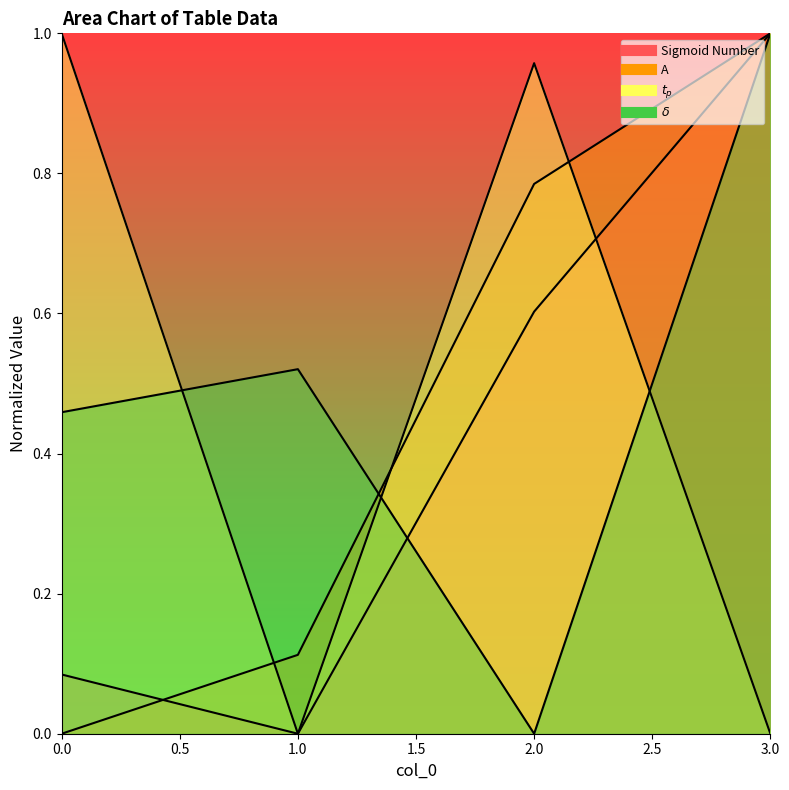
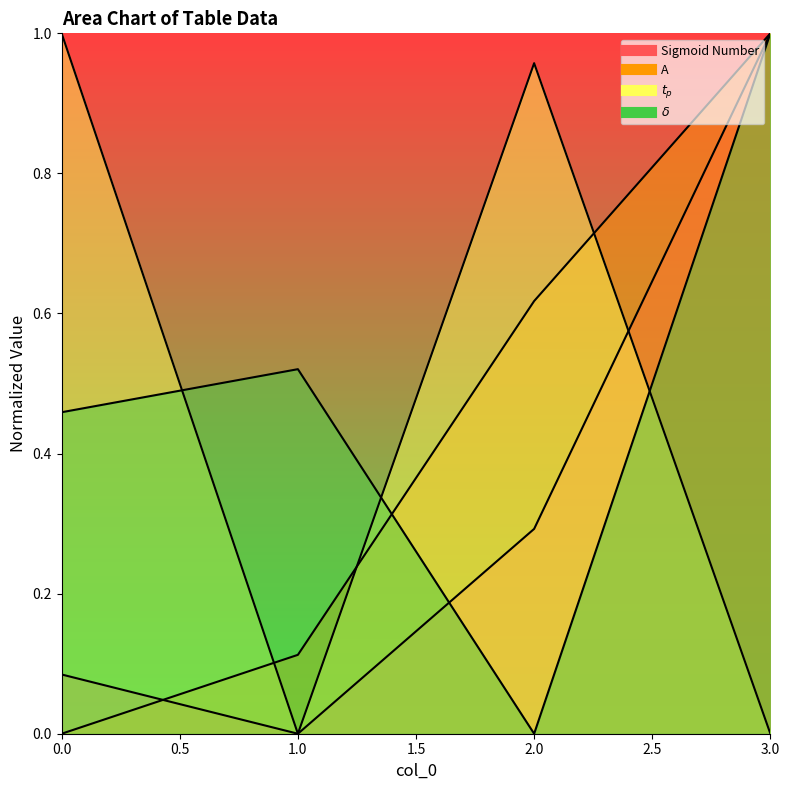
  {
    "Sigmoid Number": {
      "0.0": 0.08,
-     "2.0": 0.60
+     "2.0": 0.29
    },
    "A": {
      "0.0": 0.00,
      "1.0": 0.11,
-     "2.0": 0.78
+     "2.0": 0.62
    }
  }
